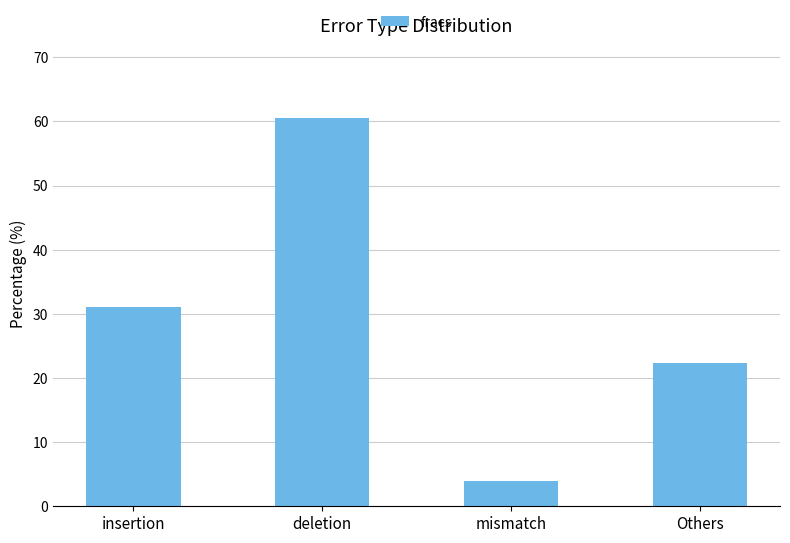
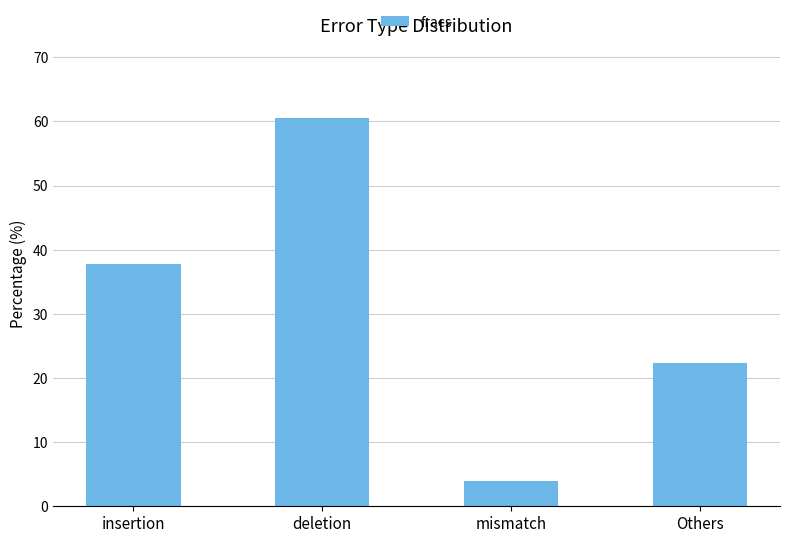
  {
-   "insertion": 31,
+   "insertion": 38,
    "deletion": 61,
    "mismatch": 4,
    "Others": 22
  }
